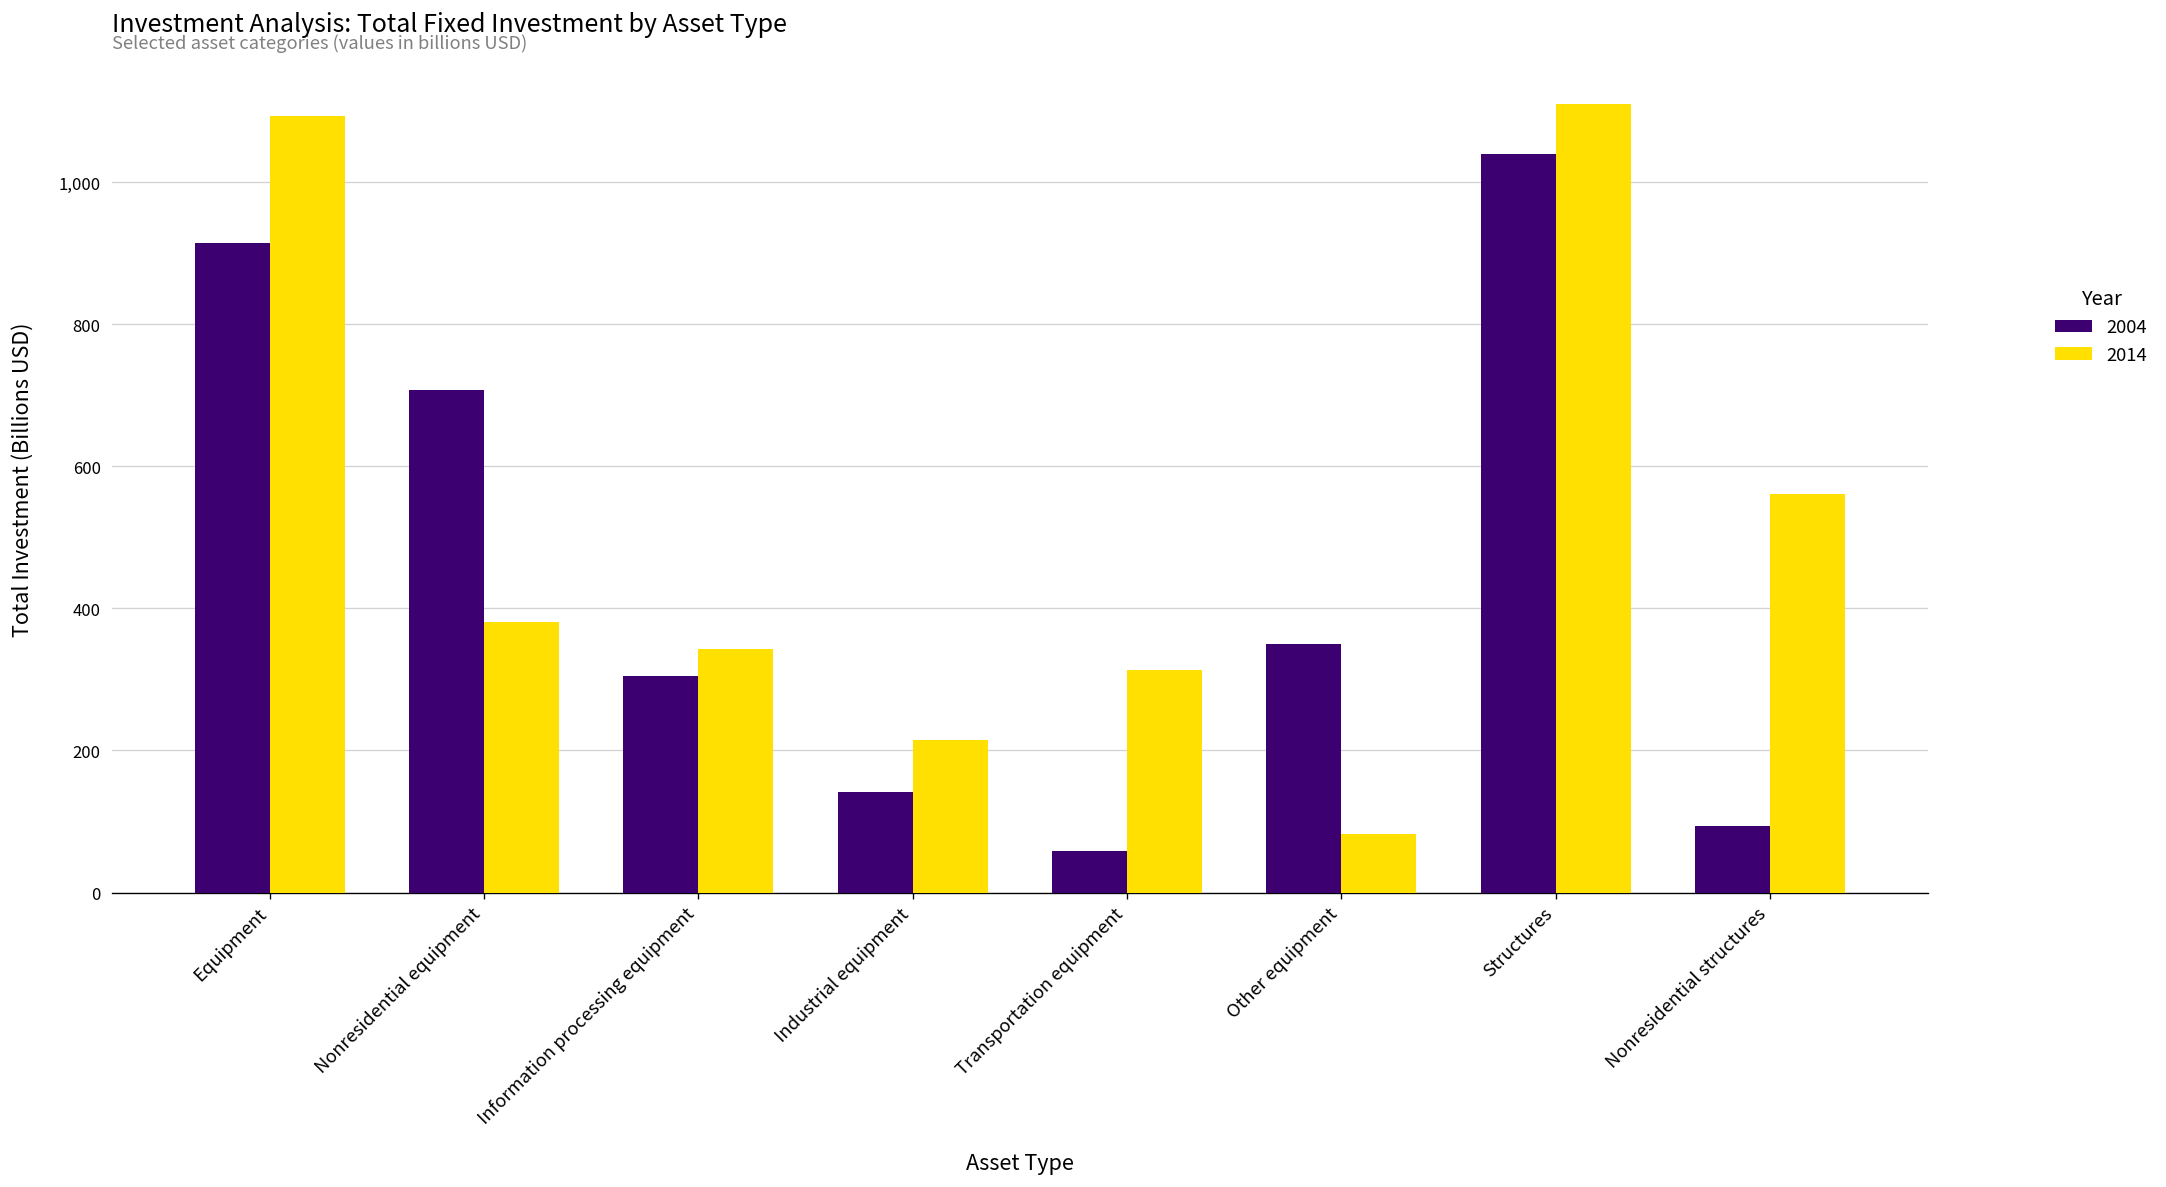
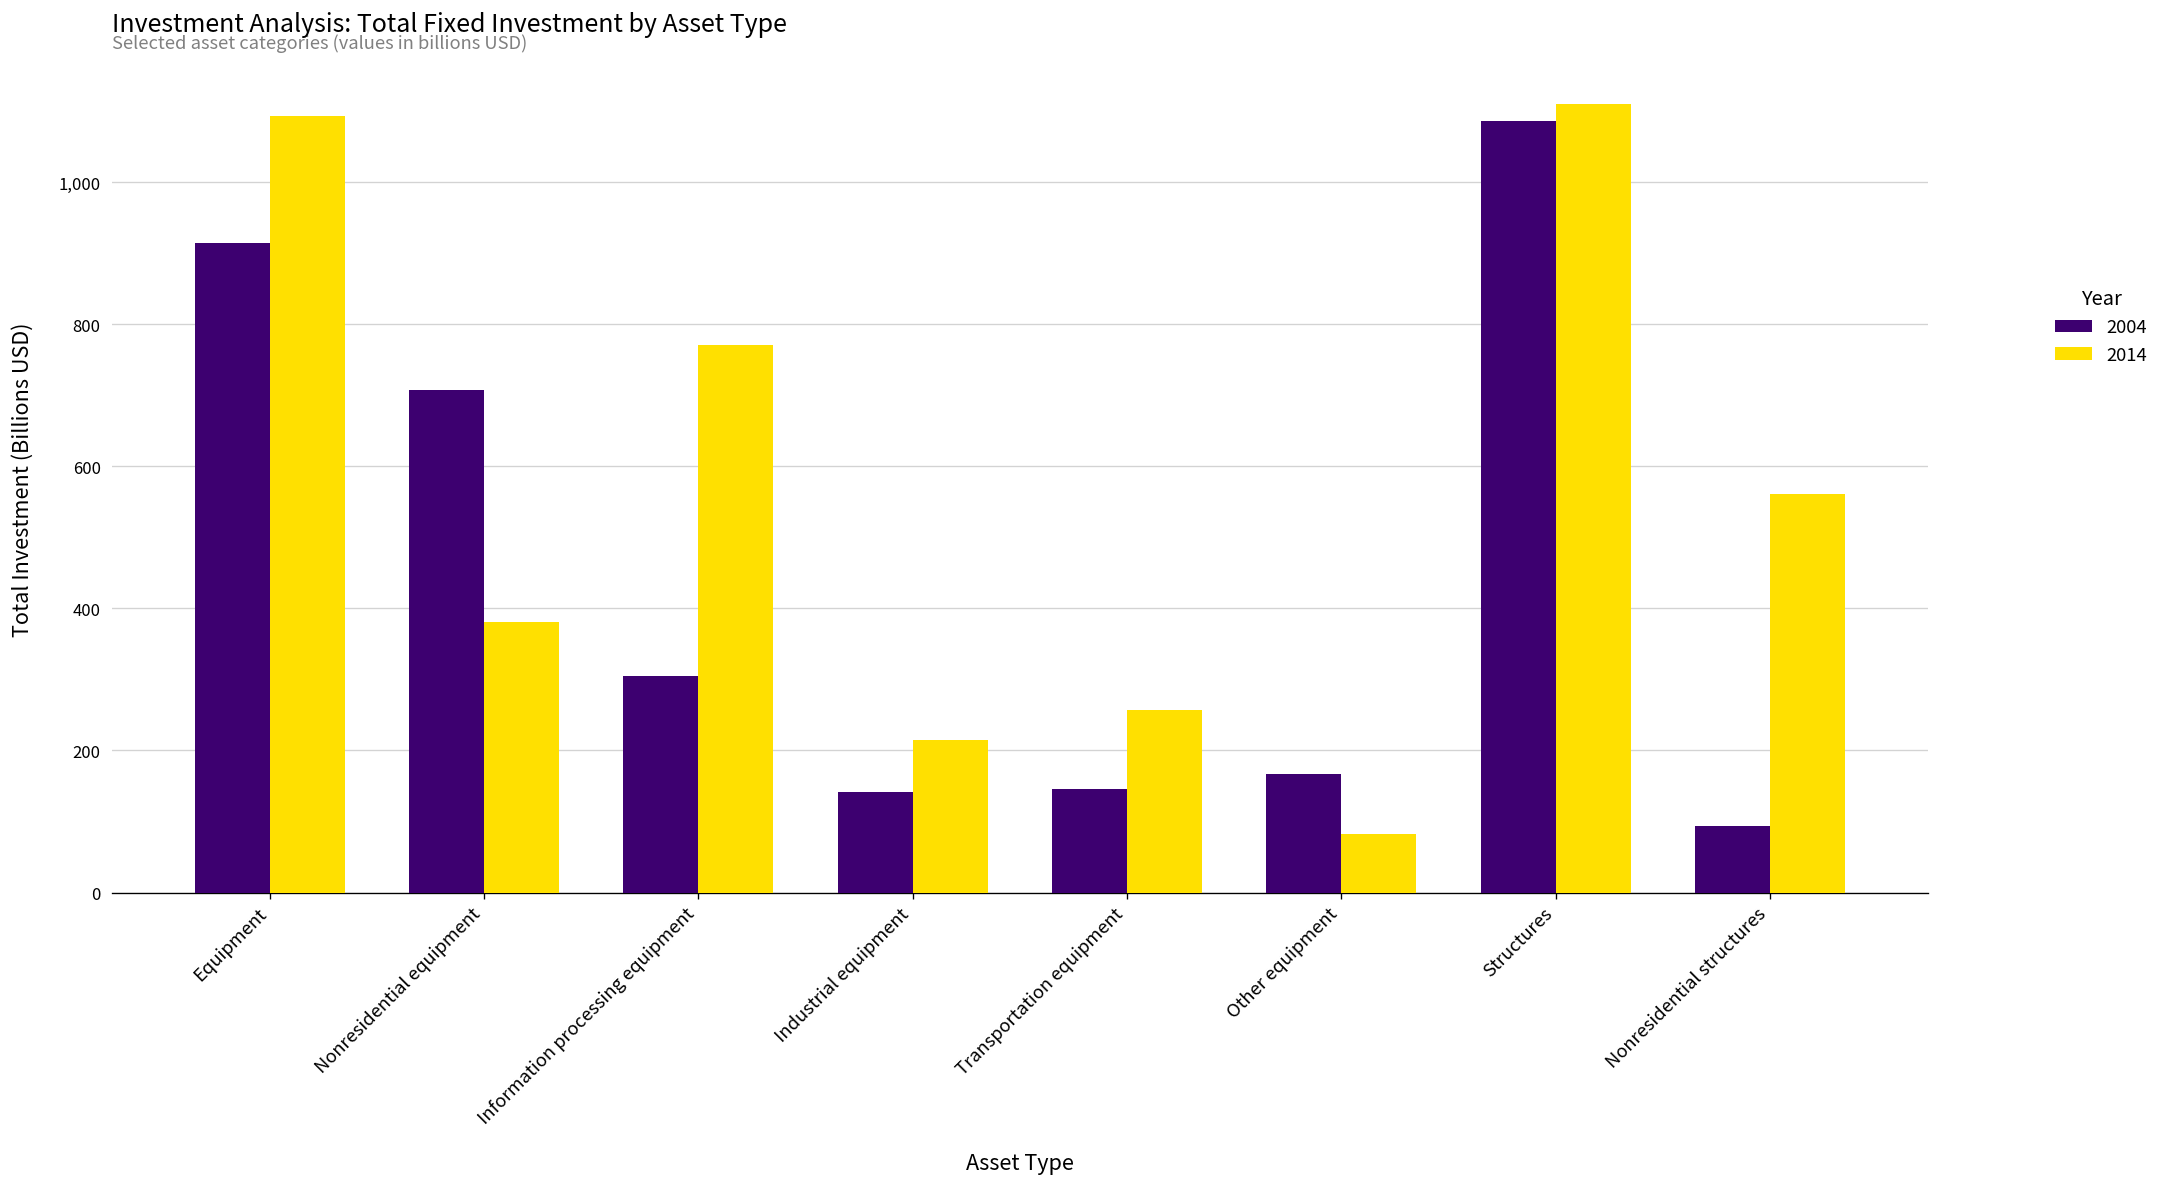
  {
    "2004": {
      "Equipment": "910",
      "Nonresidential equipment": "710",
      "Information processing equipment": "310",
      "Industrial equipment": "140",
-     "Transportation equipment": "60",
-     "Other equipment": "350",
-     "Structures": "1,040",
+     "Transportation equipment": "150",
+     "Other equipment": "170",
+     "Structures": "1,090",
      "Nonresidential structures": "90"
    },
    "2014": {
      "Equipment": "1,090",
      "Nonresidential equipment": "380",
-     "Information processing equipment": "340",
+     "Information processing equipment": "770",
      "Industrial equipment": "220",
-     "Transportation equipment": "310",
+     "Transportation equipment": "260",
      "Other equipment": "80",
      "Structures": "1,110",
      "Nonresidential structures": "560"
    }
  }
